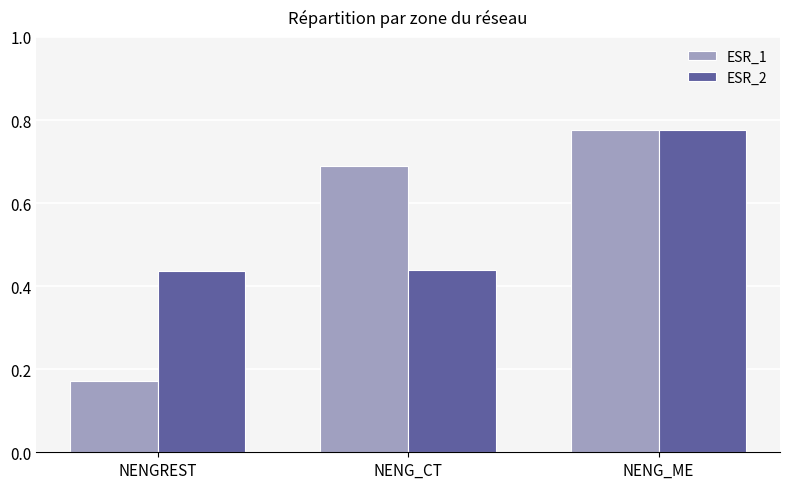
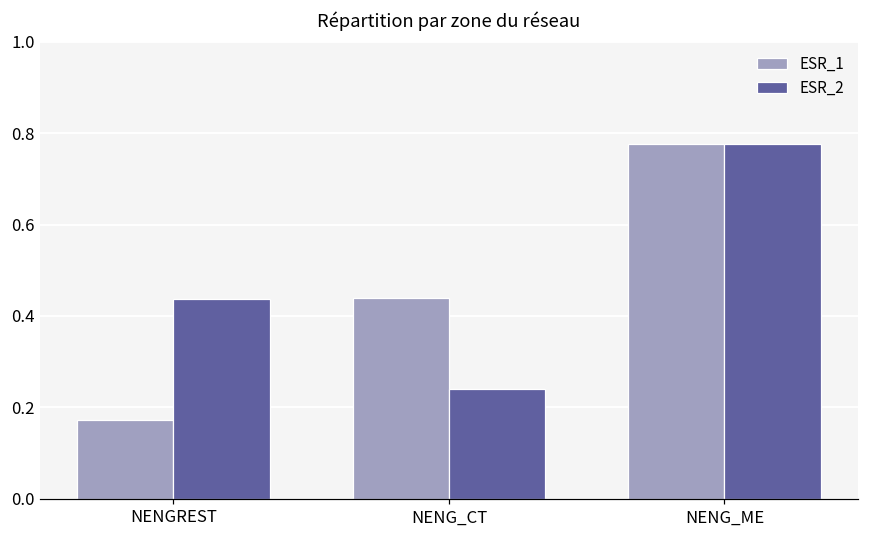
  {
    "ESR_1": {
      "NENGREST": 0.17,
-     "NENG_CT": 0.69,
+     "NENG_CT": 0.44,
      "NENG_ME": 0.78
    },
    "ESR_2": {
      "NENGREST": 0.44,
-     "NENG_CT": 0.44,
+     "NENG_CT": 0.24,
      "NENG_ME": 0.78
    }
  }
